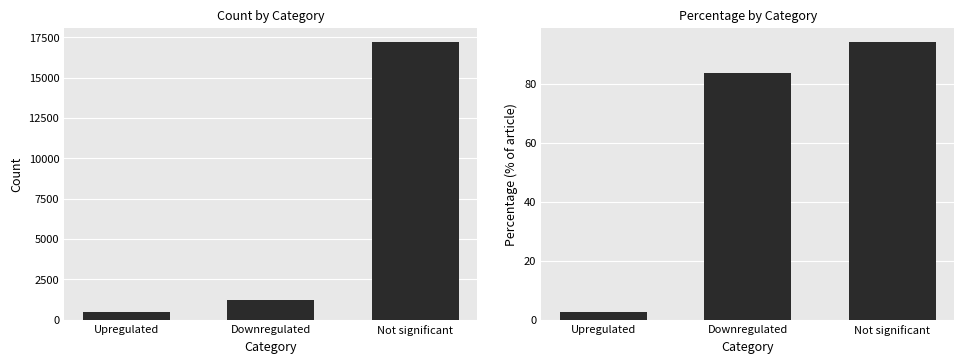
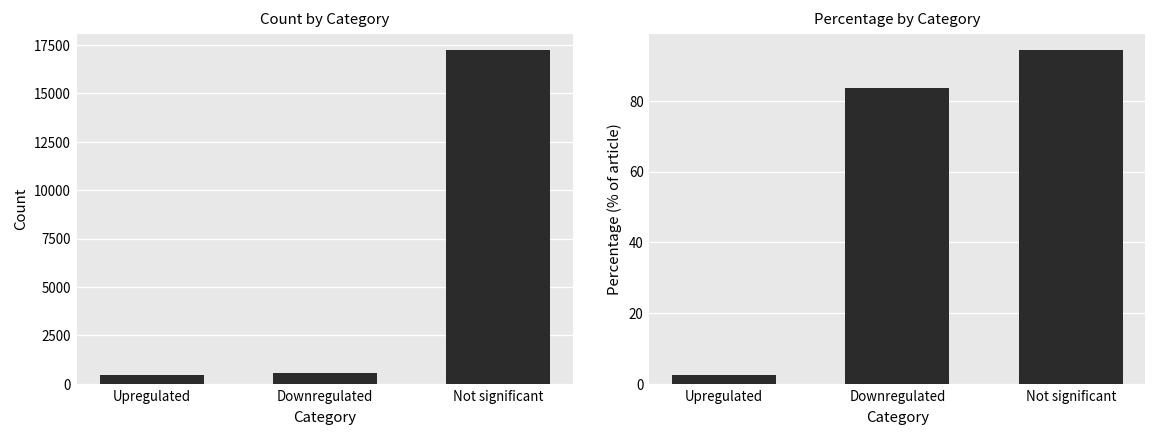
  {
    "Count by Category": {
      "Upregulated": 500,
-     "Downregulated": 1200,
+     "Downregulated": 600,
      "Not significant": 17200
    },
    "Percentage by Category": {
      "Upregulated": 3,
      "Downregulated": 84,
      "Not significant": 94
    }
  }
